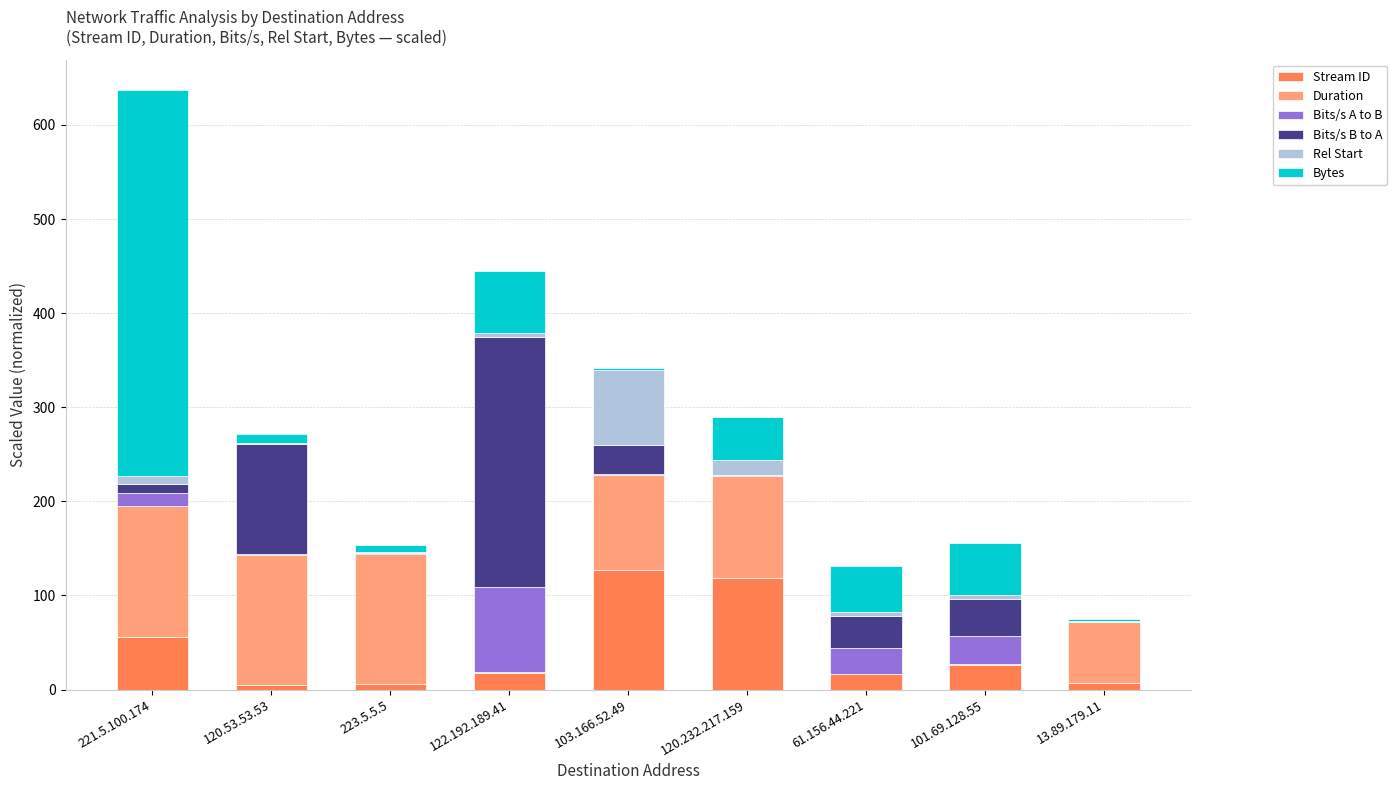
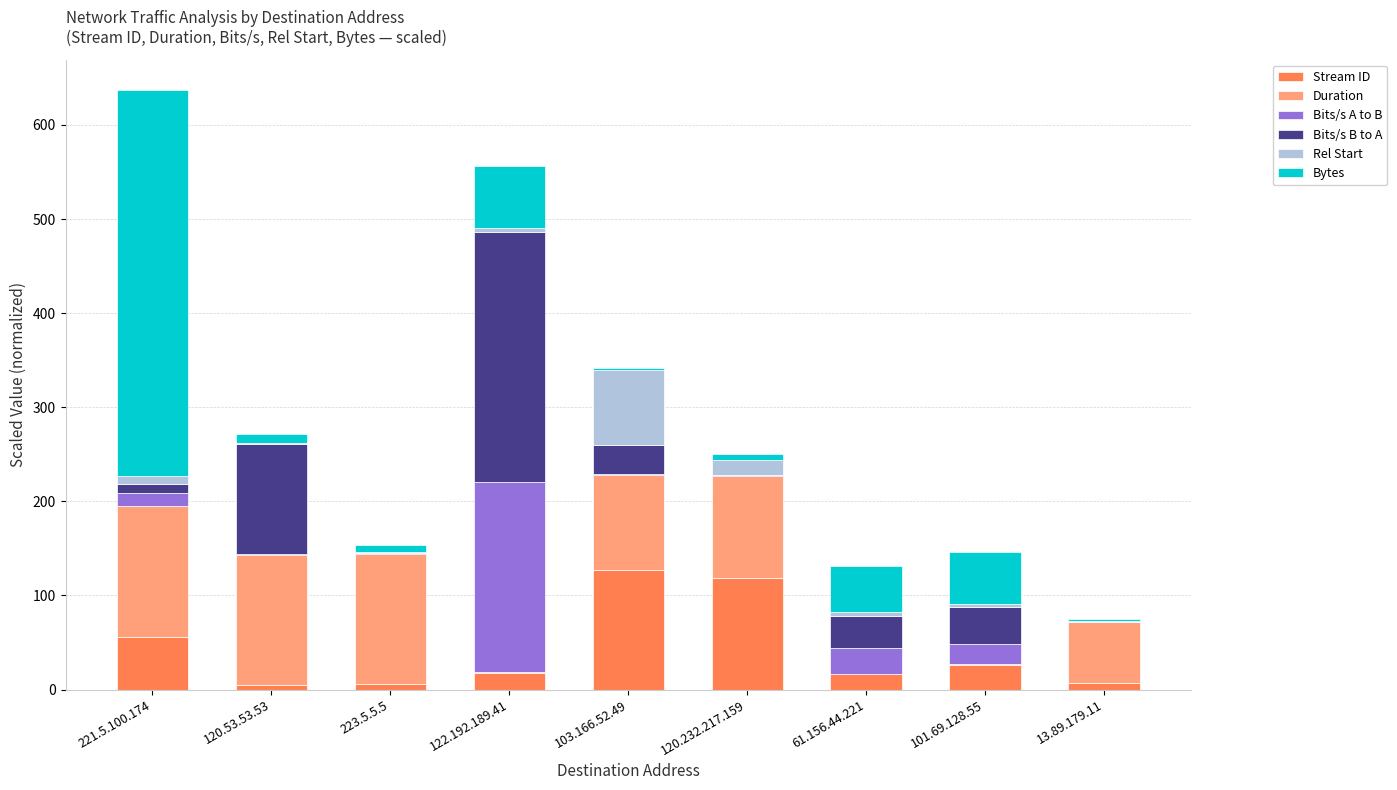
  {
    "Bits/s A to B": {
      "221.5.100.174": 10,
-     "122.192.189.41": 90,
+     "122.192.189.41": 200,
      "61.156.44.221": 30,
-     "101.69.128.55": 30
+     "101.69.128.55": 20
    },
    "Bits/s B to A": {
      "221.5.100.174": 10,
      "120.53.53.53": 120,
      "122.192.189.41": 270,
      "103.166.52.49": 30,
      "61.156.44.221": 30,
      "101.69.128.55": 40
    },
    "Rel Start": {
      "221.5.100.174": 10,
      "122.192.189.41": 0,
      "103.166.52.49": 80,
      "120.232.217.159": 20,
      "61.156.44.221": 0,
      "101.69.128.55": 0
    },
    "Bytes": {
      "221.5.100.174": 410,
      "120.53.53.53": 10,
      "223.5.5.5": 10,
      "122.192.189.41": 70,
      "103.166.52.49": 0,
-     "120.232.217.159": 50,
+     "120.232.217.159": 10,
      "61.156.44.221": 50,
      "101.69.128.55": 60
    }
  }
